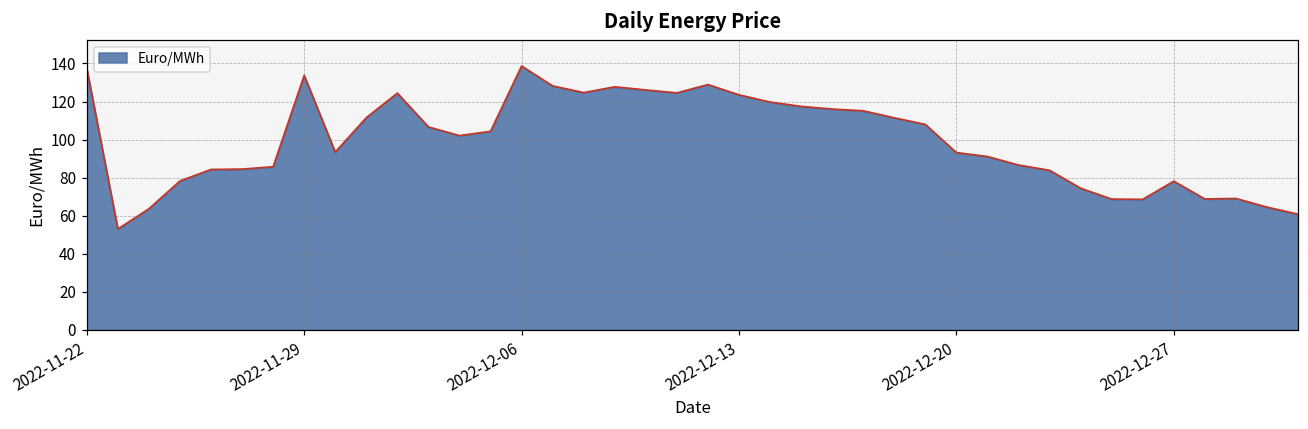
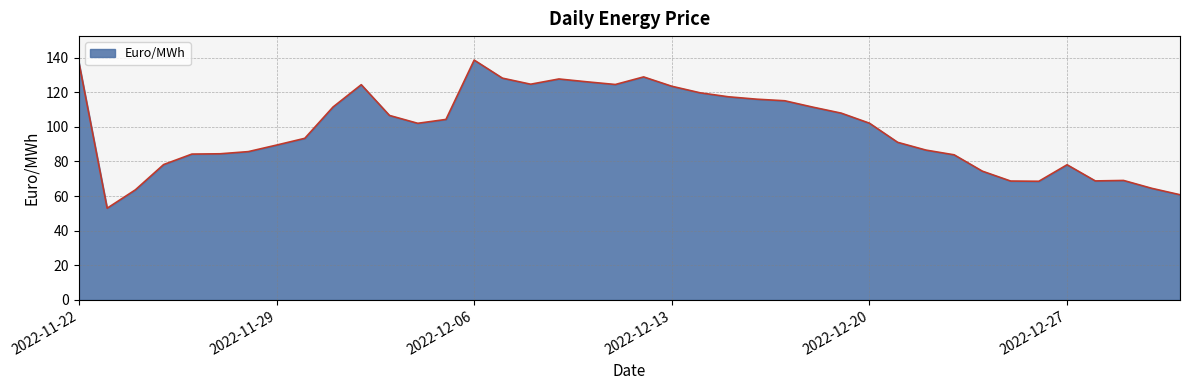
  {
    "2022-11-22": 137,
-   "2022-11-29": 134,
+   "2022-11-29": 89,
    "2022-12-06": 139,
    "2022-12-13": 123,
-   "2022-12-20": 93,
+   "2022-12-20": 102,
    "2022-12-27": 78
  }
